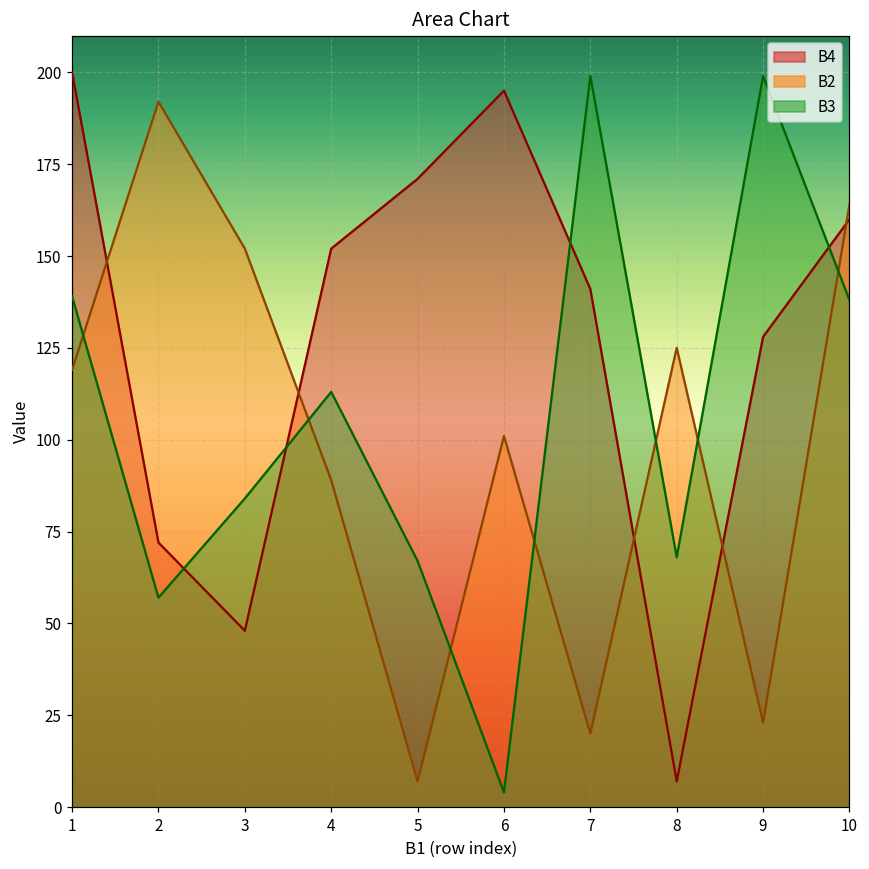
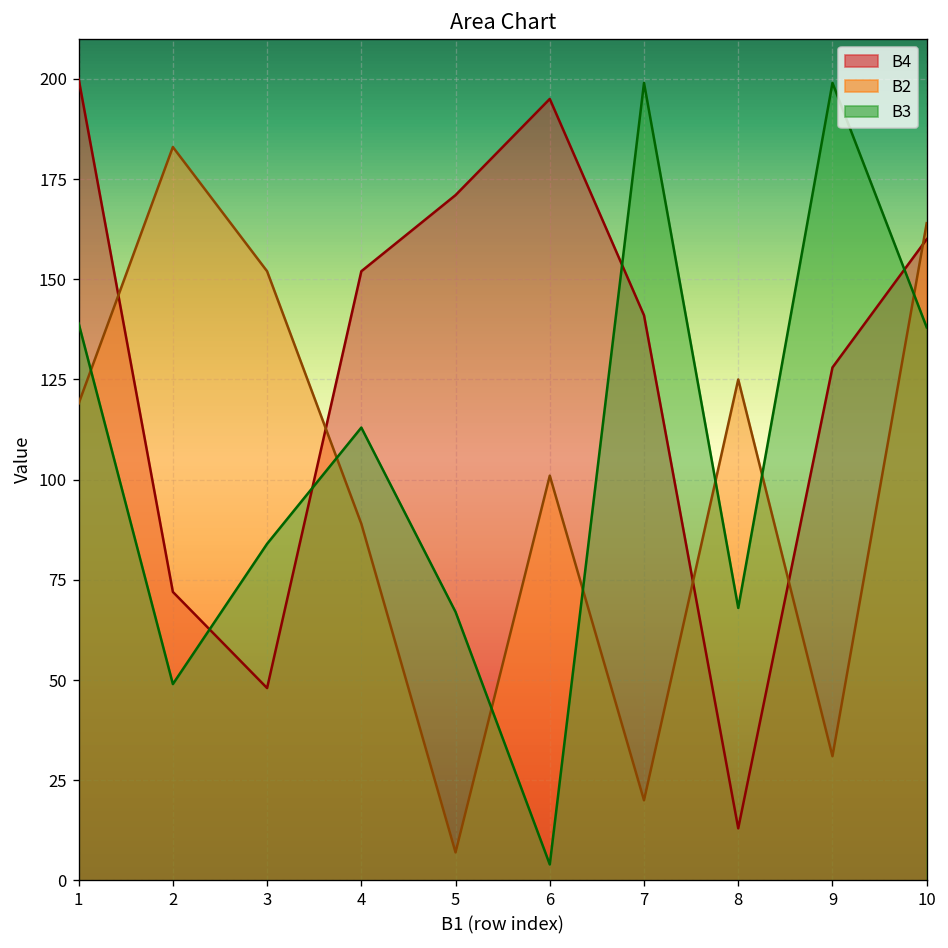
  {
    "B4": {
      "1": 200,
      "2": 72,
      "3": 48,
      "4": 152,
      "5": 171,
      "6": 195,
      "7": 141,
-     "8": 7,
+     "8": 13,
      "9": 128,
      "10": 160
    },
    "B2": {
      "1": 119,
-     "2": 192,
+     "2": 183,
      "3": 152,
      "4": 89,
      "5": 7,
      "6": 101,
      "7": 20,
      "8": 125,
-     "9": 23,
+     "9": 31,
      "10": 164
    },
    "B3": {
      "1": 139,
-     "2": 57,
+     "2": 49,
      "3": 84,
      "4": 113,
      "5": 67,
      "6": 4,
      "7": 199,
      "8": 68,
      "9": 199,
      "10": 138
    }
  }
